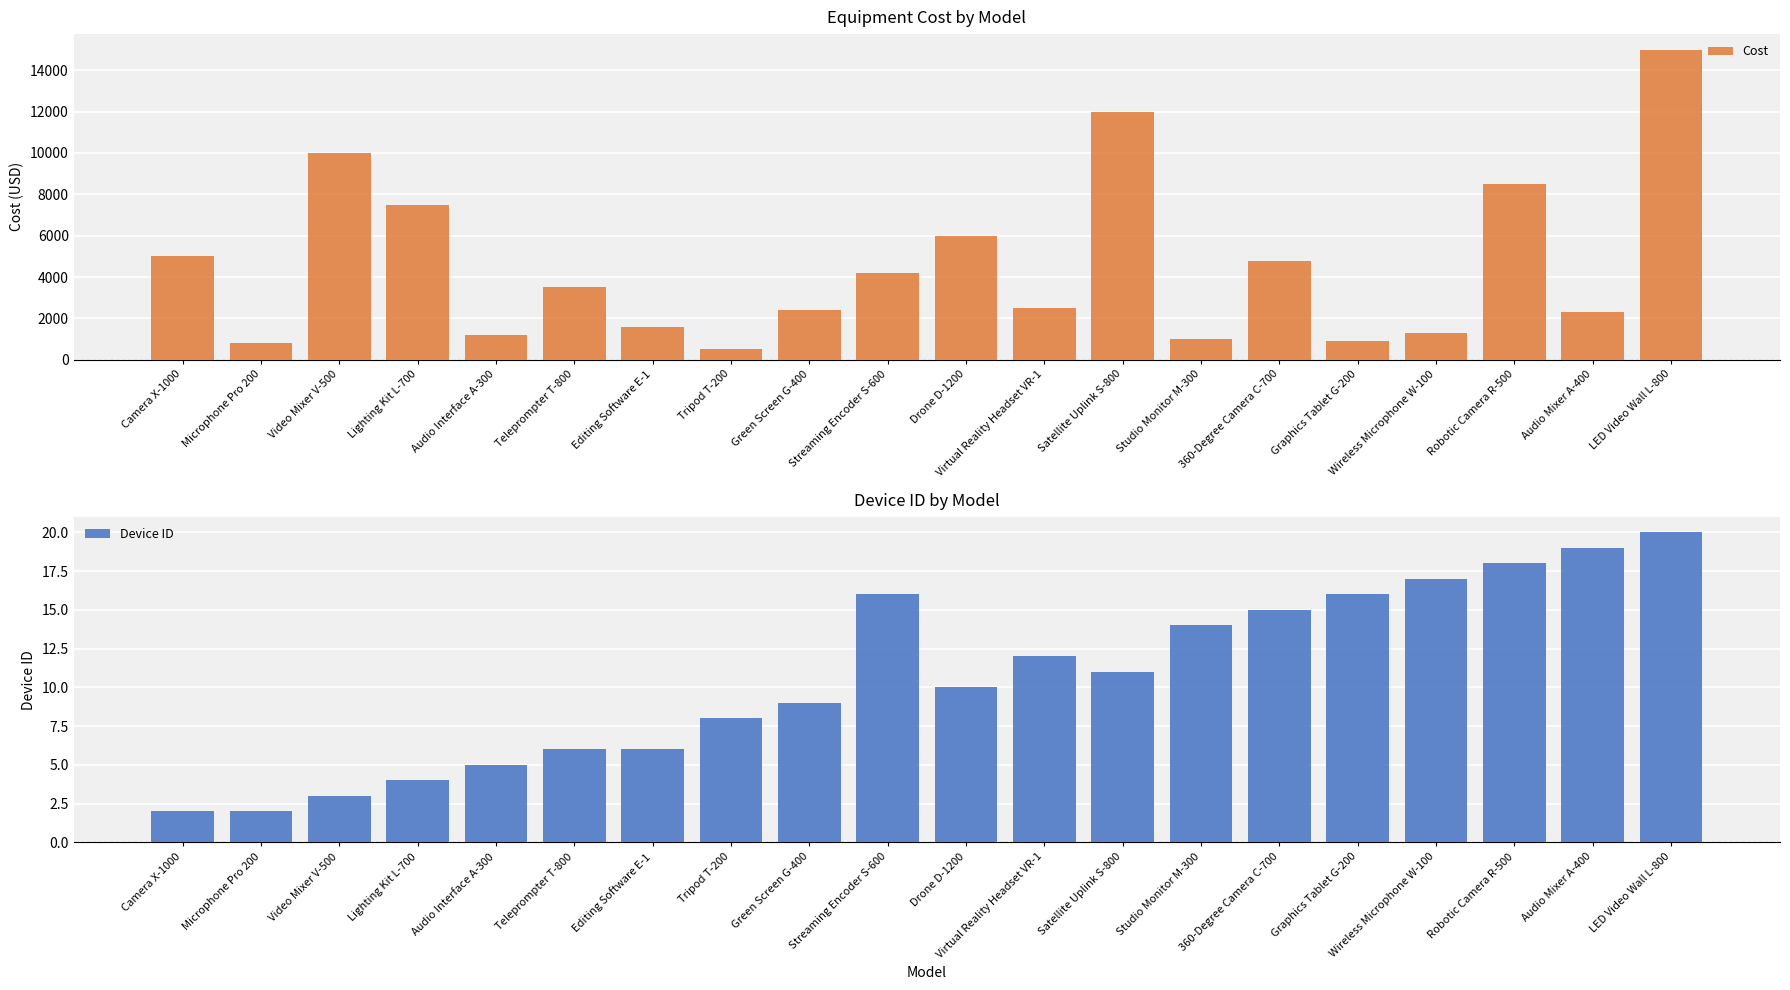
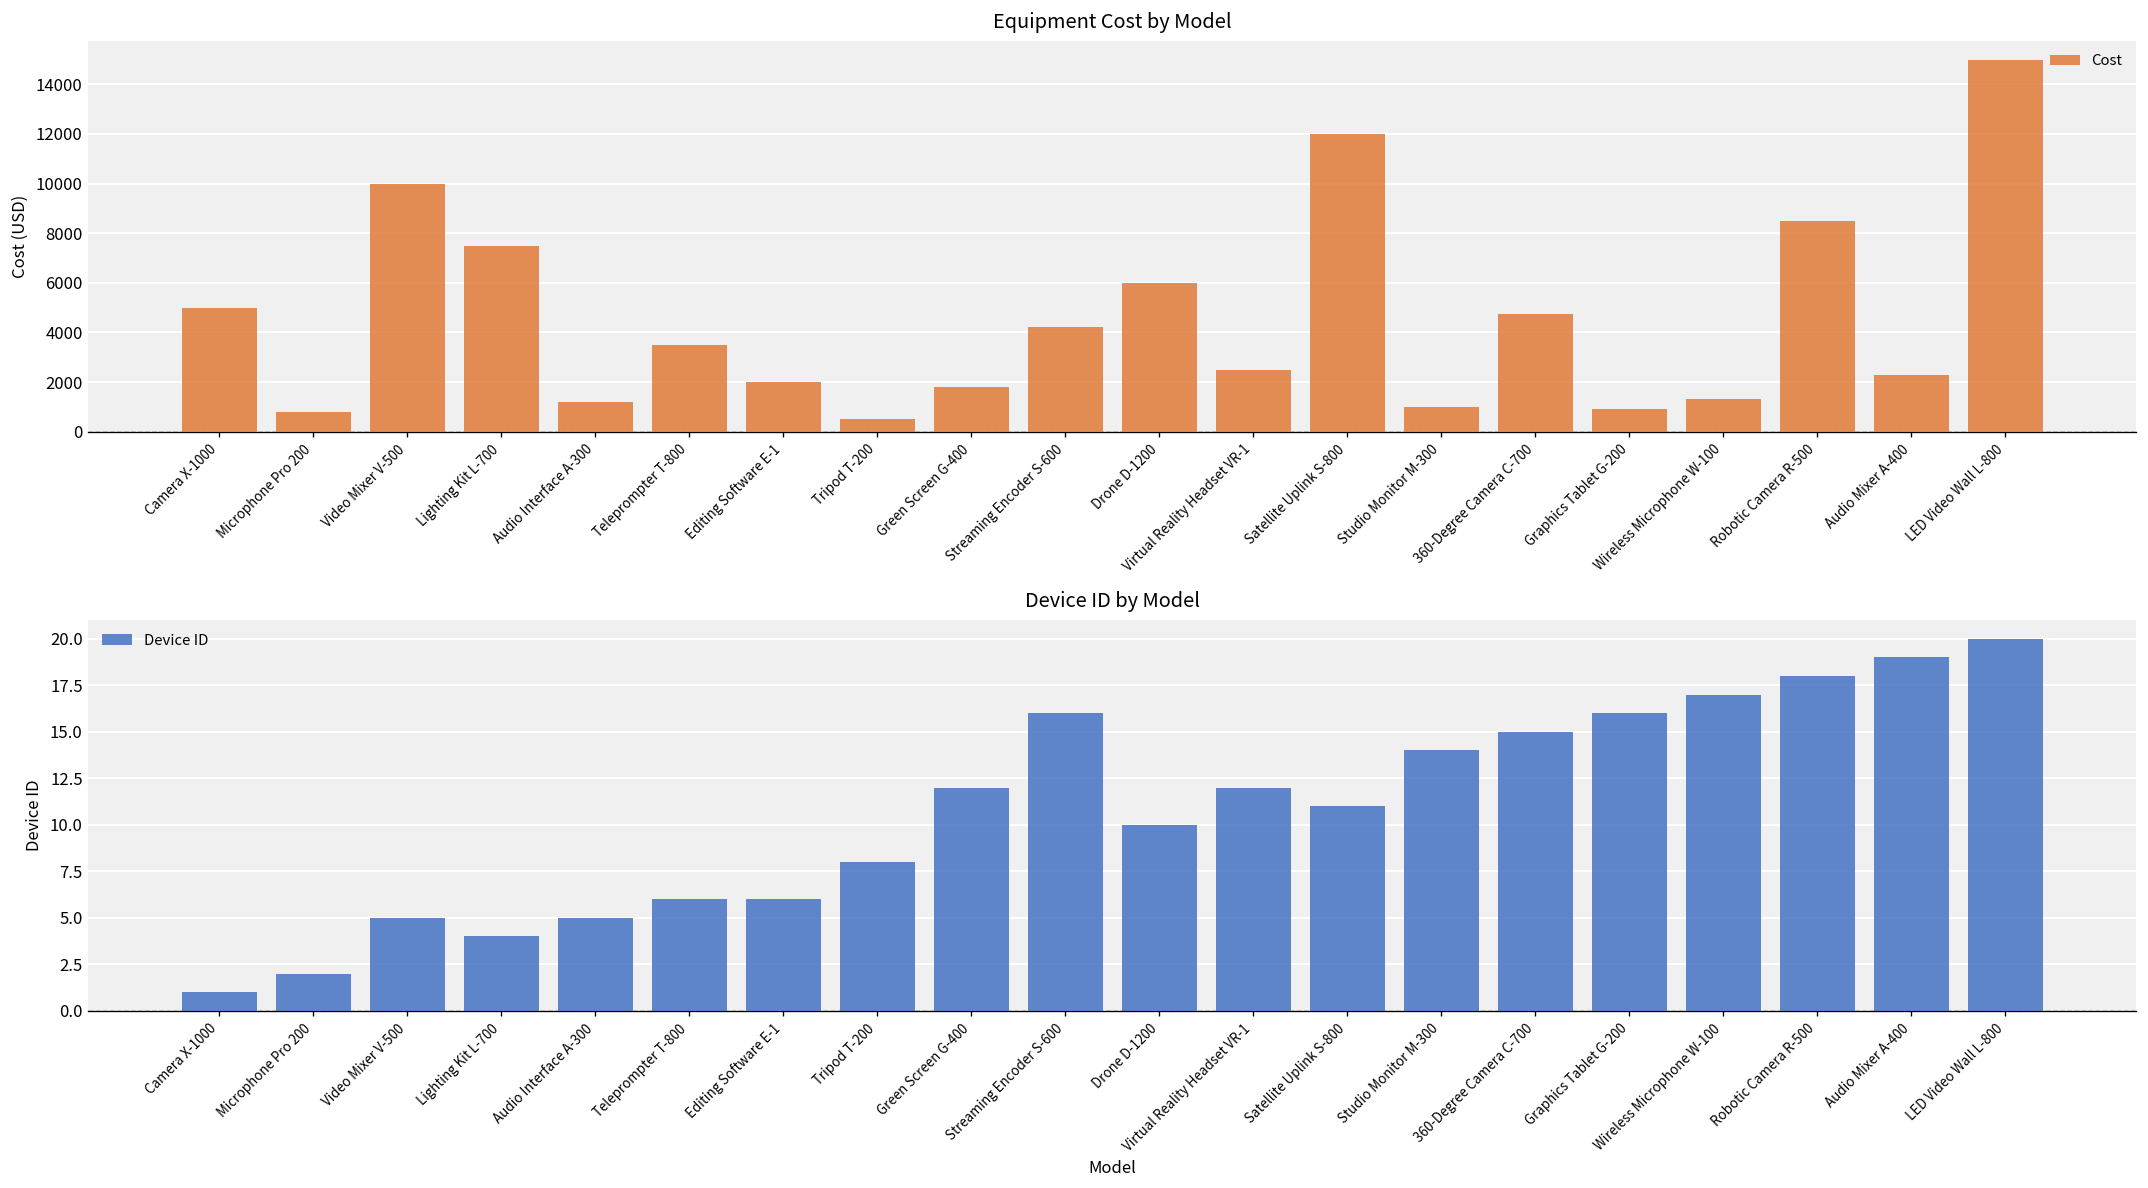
  {
    "Equipment Cost by Model": {
      "Camera X-1000": 5000,
      "Microphone Pro 200": 800,
      "Video Mixer V-500": 10000,
      "Lighting Kit L-700": 7500,
      "Audio Interface A-300": 1200,
      "Teleprompter T-800": 3500,
-     "Editing Software E-1": 1600,
+     "Editing Software E-1": 2000,
      "Tripod T-200": 500,
-     "Green Screen G-400": 2400,
+     "Green Screen G-400": 1800,
      "Streaming Encoder S-600": 4200,
      "Drone D-1200": 6000,
      "Virtual Reality Headset VR-1": 2500,
      "Satellite Uplink S-800": 12000,
      "Studio Monitor M-300": 1000,
      "360-Degree Camera C-700": 4800,
      "Graphics Tablet G-200": 900,
      "Wireless Microphone W-100": 1300,
      "Robotic Camera R-500": 8500,
      "Audio Mixer A-400": 2300,
      "LED Video Wall L-800": 15000
    },
    "Device ID by Model": {
-     "Camera X-1000": 2,
+     "Camera X-1000": 1,
      "Microphone Pro 200": 2,
-     "Video Mixer V-500": 3,
+     "Video Mixer V-500": 5,
      "Lighting Kit L-700": 4,
      "Audio Interface A-300": 5,
      "Teleprompter T-800": 6,
      "Editing Software E-1": 6,
      "Tripod T-200": 8,
-     "Green Screen G-400": 9,
+     "Green Screen G-400": 12,
      "Streaming Encoder S-600": 16,
      "Drone D-1200": 10,
      "Virtual Reality Headset VR-1": 12,
      "Satellite Uplink S-800": 11,
      "Studio Monitor M-300": 14,
      "360-Degree Camera C-700": 15,
      "Graphics Tablet G-200": 16,
      "Wireless Microphone W-100": 17,
      "Robotic Camera R-500": 18,
      "Audio Mixer A-400": 19,
      "LED Video Wall L-800": 20
    }
  }
